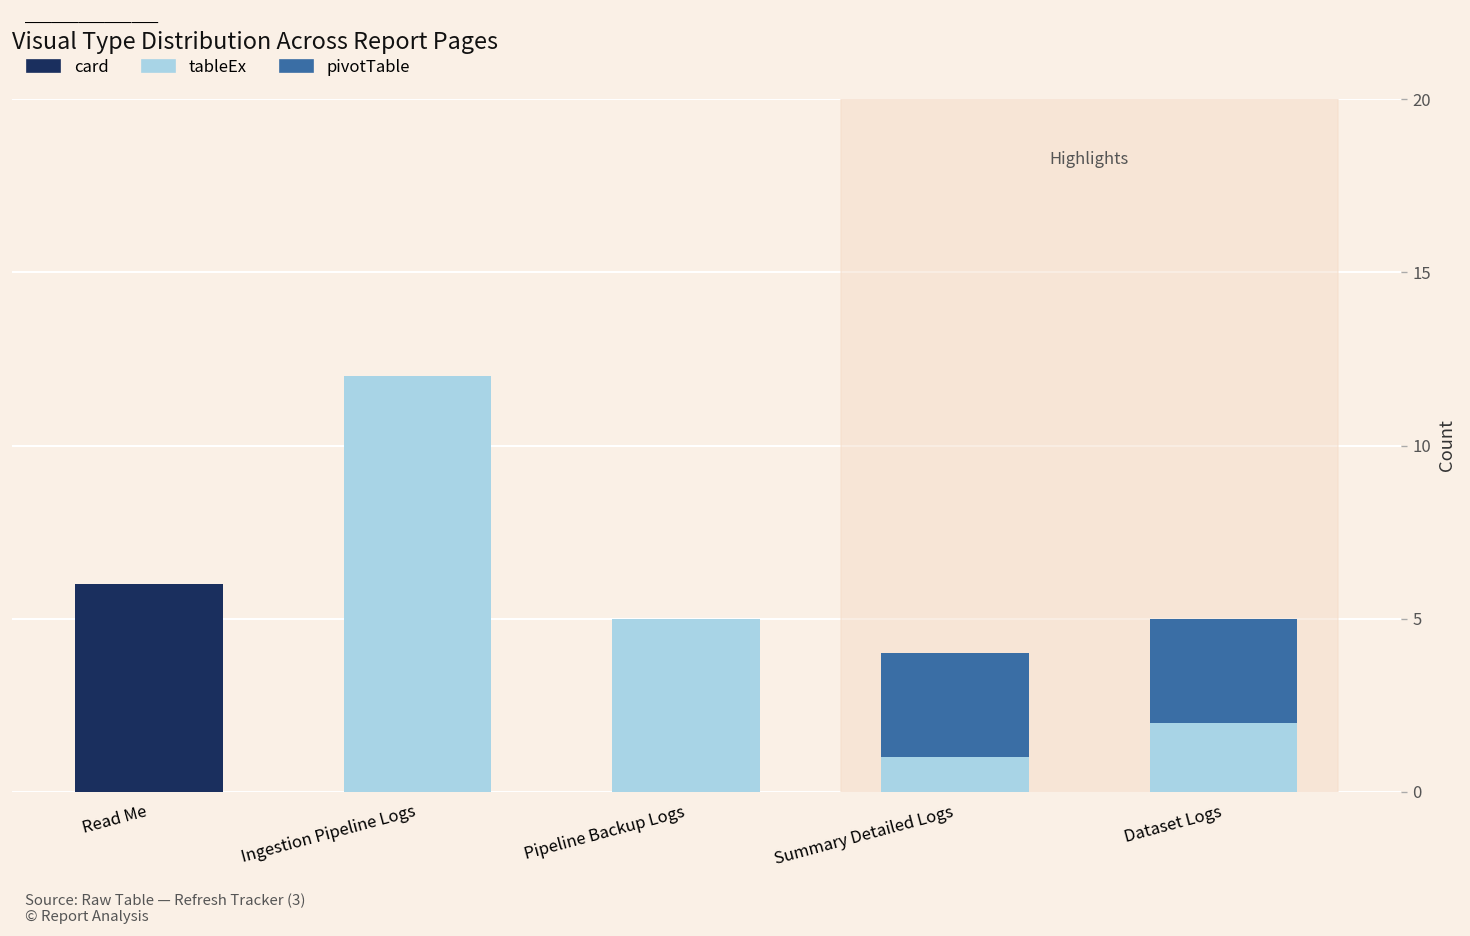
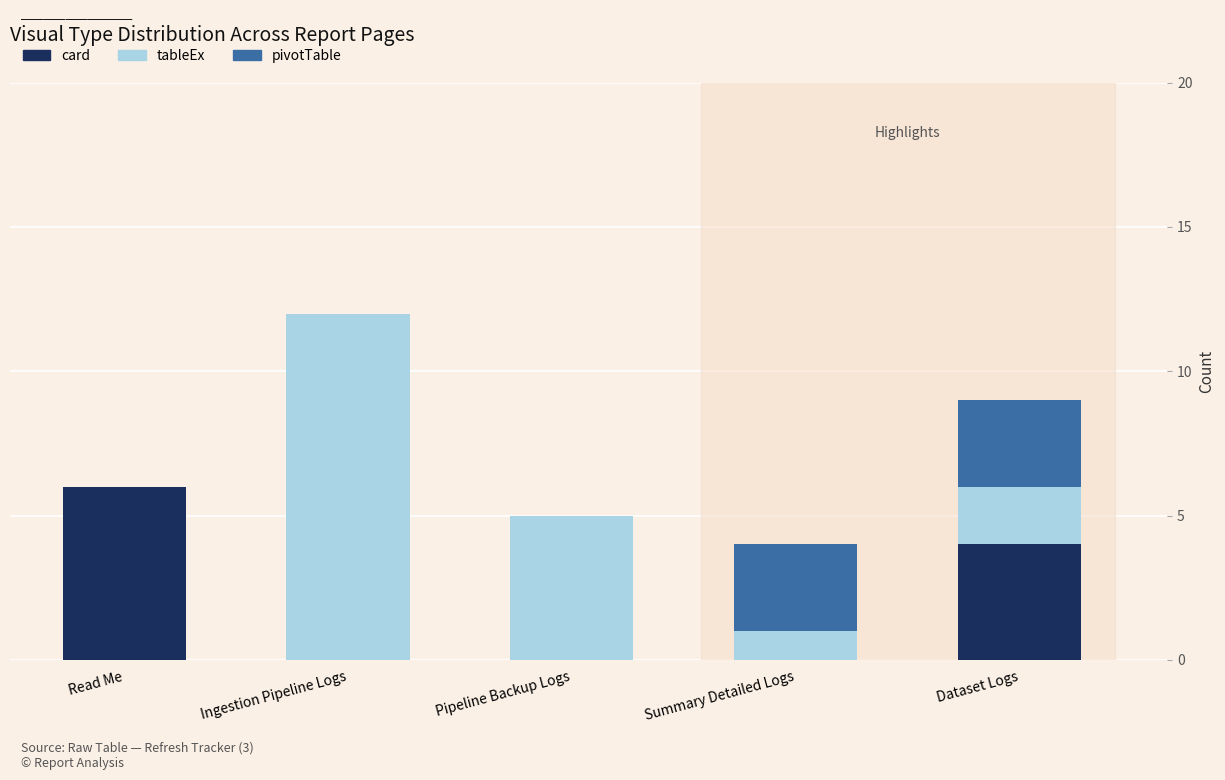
  {
    "card": {
      "Read Me": 6,
      "Ingestion Pipeline Logs": 0,
      "Pipeline Backup Logs": 0,
      "Summary Detailed Logs": 0,
-     "Dataset Logs": 0
+     "Dataset Logs": 4
    },
    "pivotTable": {
      "Read Me": 0,
      "Ingestion Pipeline Logs": 0,
      "Pipeline Backup Logs": 0,
      "Summary Detailed Logs": 3,
      "Dataset Logs": 3
    }
  }
